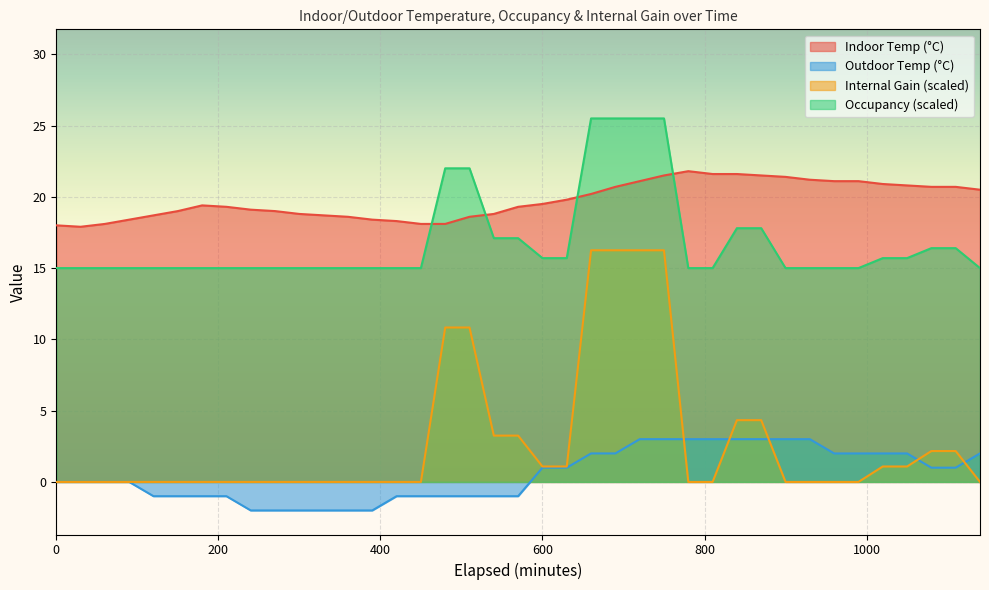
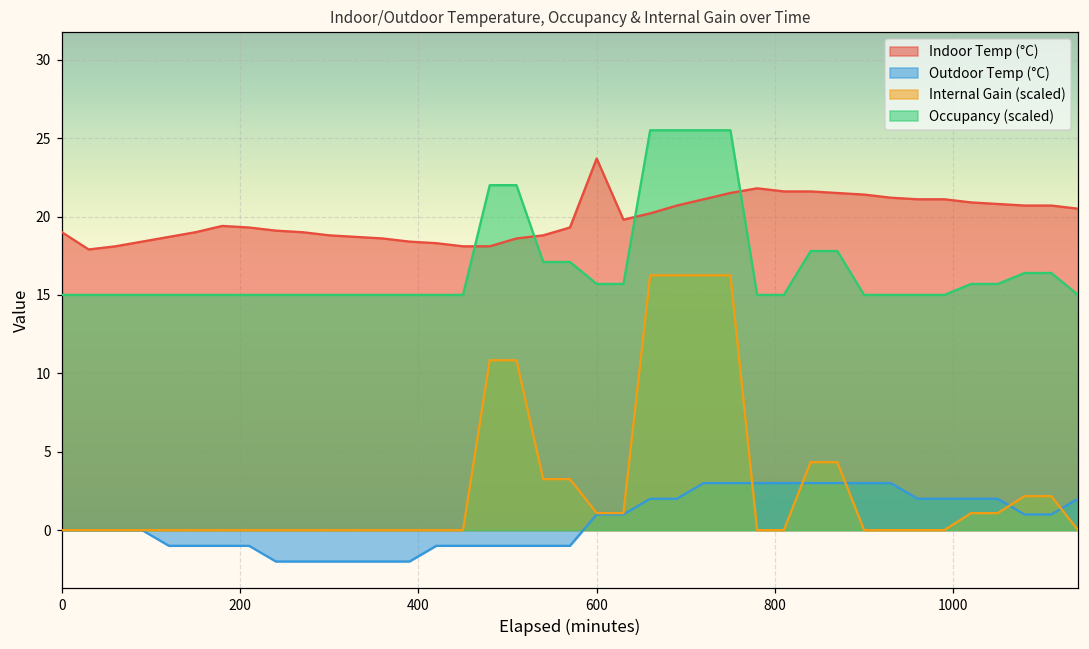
  {
    "Indoor Temp (°C)": {
-     "0": 18,
-     "600": 19.5
+     "0": 19,
+     "600": 23.7
    },
    "Occupancy (scaled)": {
      "0": 15.0,
      "600": 15.7
    }
  }
